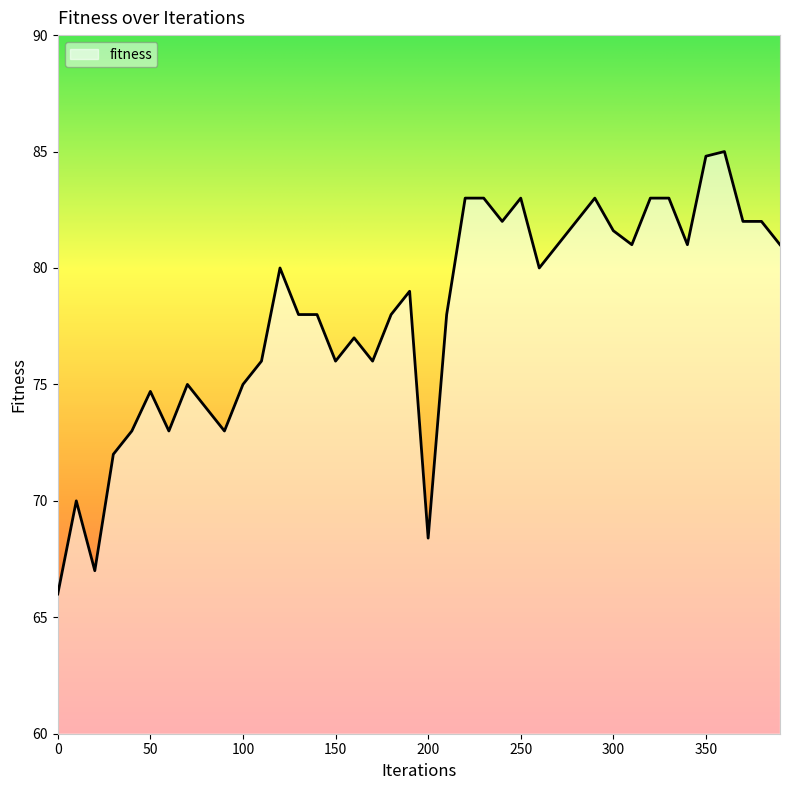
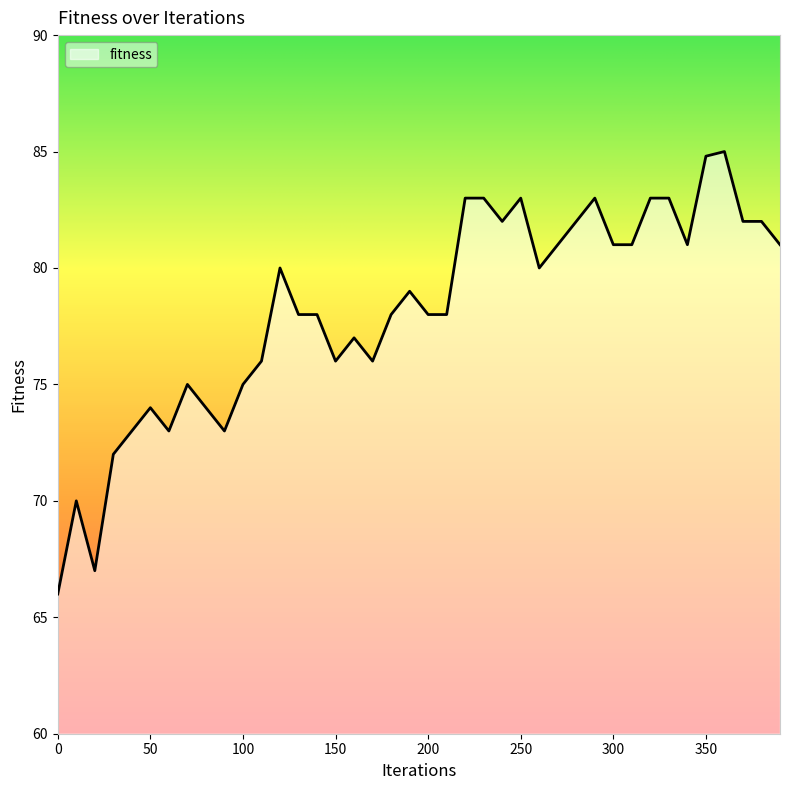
  {
    "0": 66.0,
-   "50": 74.7,
+   "50": 74.0,
    "100": 75.0,
    "150": 76.0,
-   "200": 68.4,
+   "200": 78.0,
    "250": 83.0,
-   "300": 81.6,
+   "300": 81.0,
    "350": 84.8
  }
